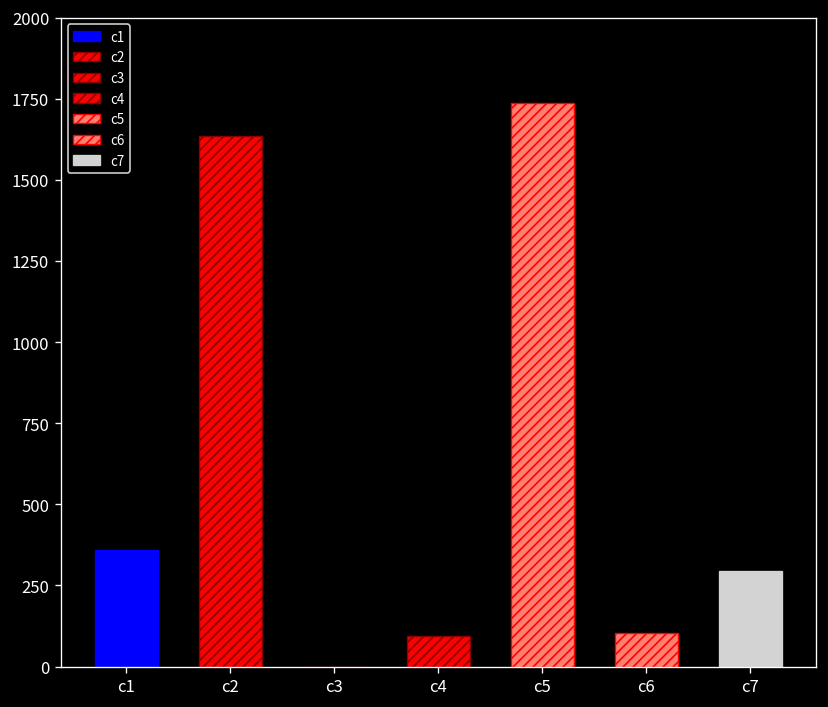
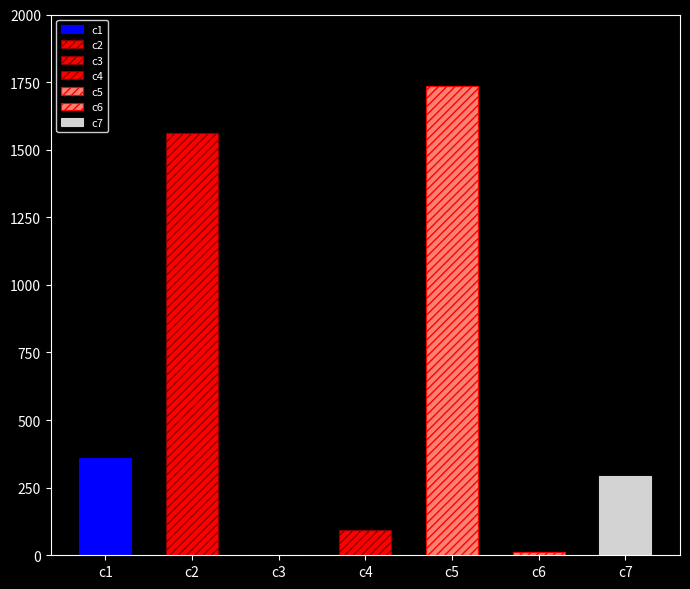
  {
    "c1": 360,
-   "c2": 1640,
+   "c2": 1560,
    "c4": 90,
    "c5": 1740,
-   "c6": 100,
+   "c6": 10,
    "c7": 290
  }
